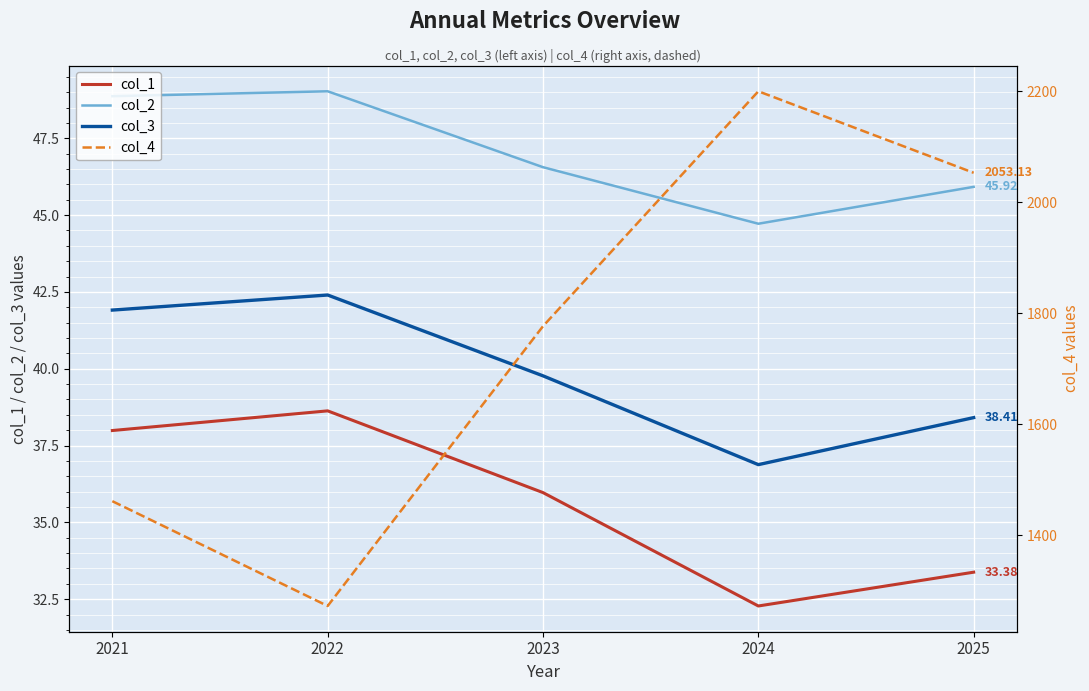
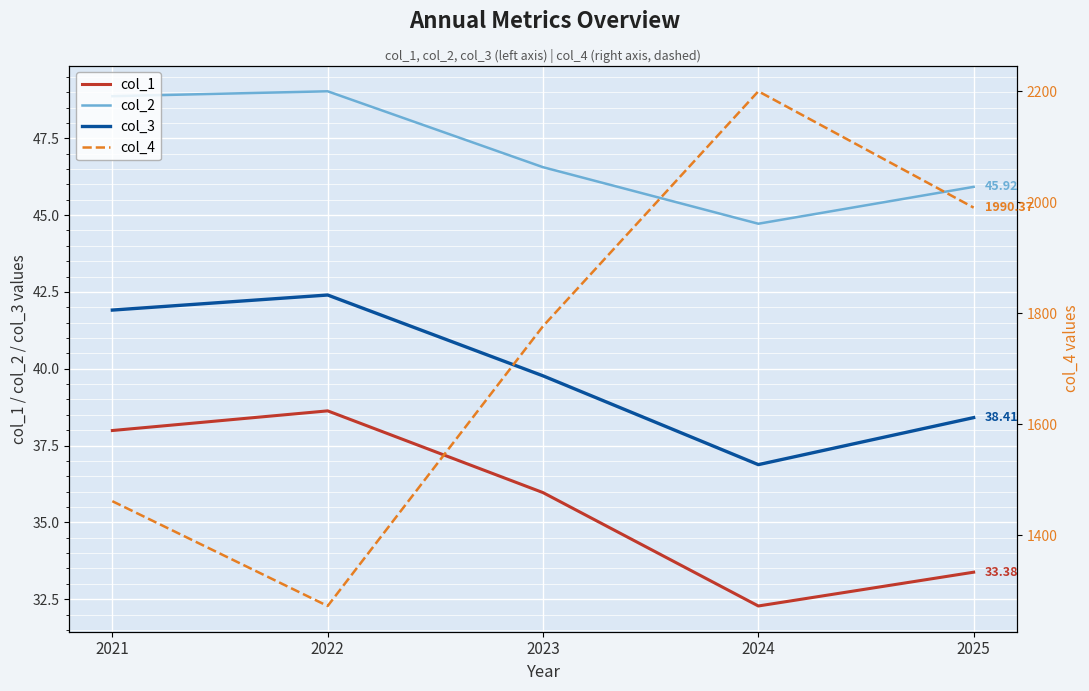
  {
    "col_1": {
      "2025": 33.38
    },
    "col_2": {
      "2025": 45.92
    },
    "col_3": {
      "2025": 38.41
    },
    "col_4": {
-     "2025": 2053.13
+     "2025": 1990.37
    }
  }
